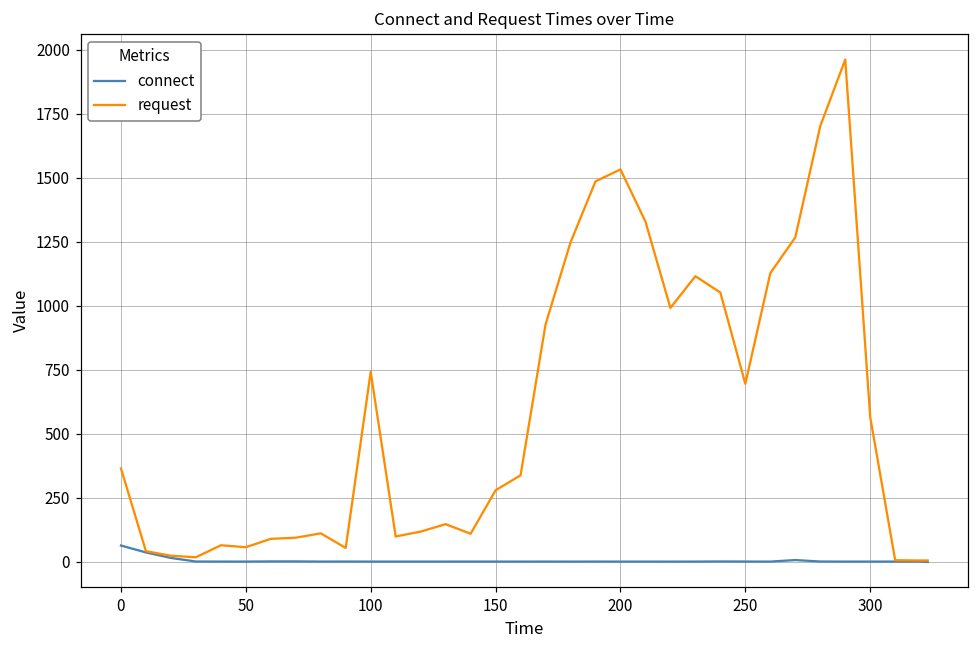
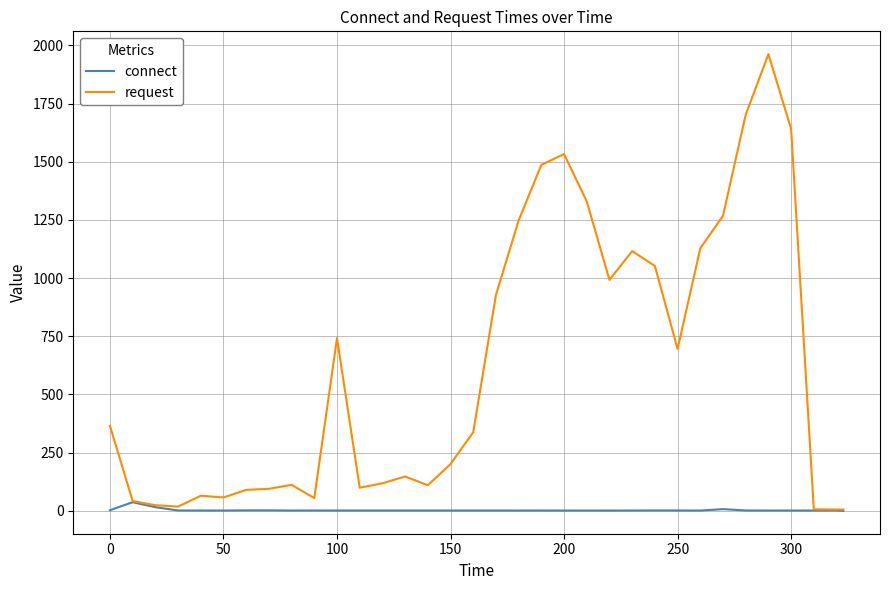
  {
    "connect": {
-     "0": 60,
+     "0": 0,
      "50": 0,
      "100": 0,
      "150": 0,
      "200": 0,
      "250": 0,
      "300": 0
    },
    "request": {
      "0": 370,
      "50": 60,
      "100": 740,
-     "150": 280,
+     "150": 200,
      "200": 1530,
      "250": 700,
-     "300": 570
+     "300": 1640
    }
  }
